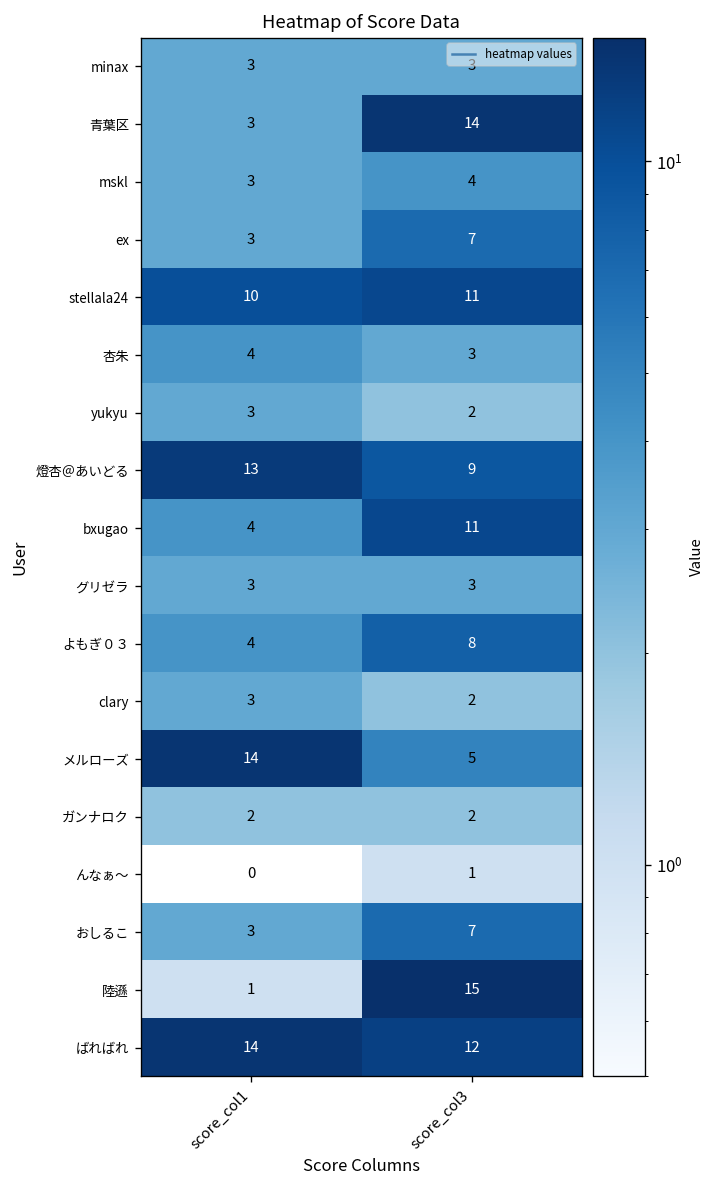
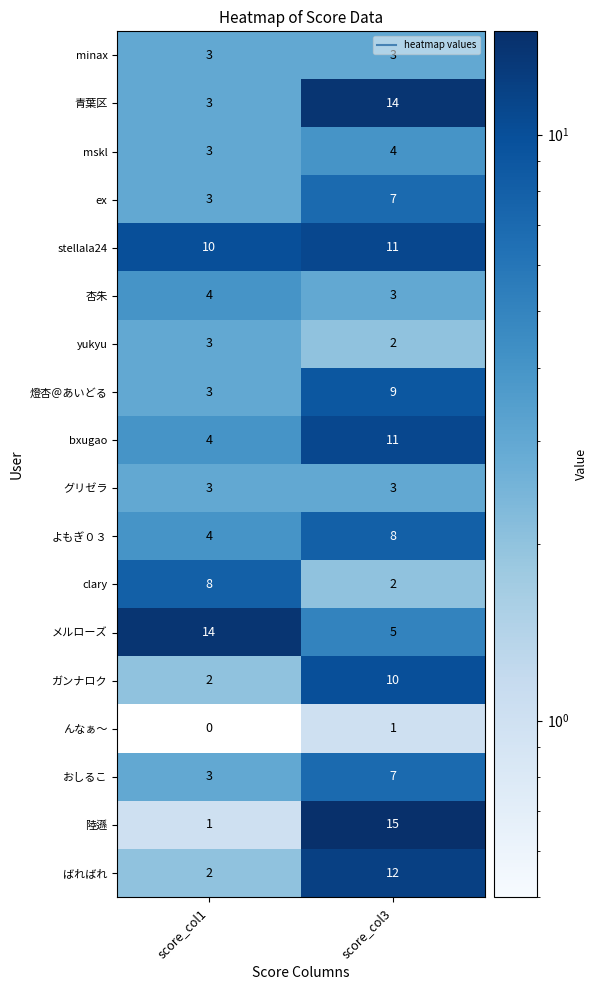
  {
    "minax": {
      "score_col1": 3
    },
    "青葉区": {
      "score_col1": 3,
      "score_col3": 14
    },
    "mskl": {
      "score_col1": 3,
      "score_col3": 4
    },
    "ex": {
      "score_col1": 3,
      "score_col3": 7
    },
    "stellala24": {
      "score_col1": 10,
      "score_col3": 11
    },
    "杏朱": {
      "score_col1": 4,
      "score_col3": 3
    },
    "yukyu": {
      "score_col1": 3,
      "score_col3": 2
    },
    "燈杏＠あいどる": {
-     "score_col1": 13,
+     "score_col1": 3,
      "score_col3": 9
    },
    "bxugao": {
      "score_col1": 4,
      "score_col3": 11
    },
    "グリゼラ": {
      "score_col1": 3,
      "score_col3": 3
    },
    "よもぎ０３": {
      "score_col1": 4,
      "score_col3": 8
    },
    "clary": {
-     "score_col1": 3,
+     "score_col1": 8,
      "score_col3": 2
    },
    "メルローズ": {
      "score_col1": 14,
      "score_col3": 5
    },
    "ガンナロク": {
      "score_col1": 2,
-     "score_col3": 2
+     "score_col3": 10
    },
    "んなぁ〜": {
      "score_col1": 0,
      "score_col3": 1
    },
    "おしるこ": {
      "score_col1": 3,
      "score_col3": 7
    },
    "陸遜": {
      "score_col1": 1,
      "score_col3": 15
    },
    "ばればれ": {
-     "score_col1": 14,
+     "score_col1": 2,
      "score_col3": 12
    }
  }
